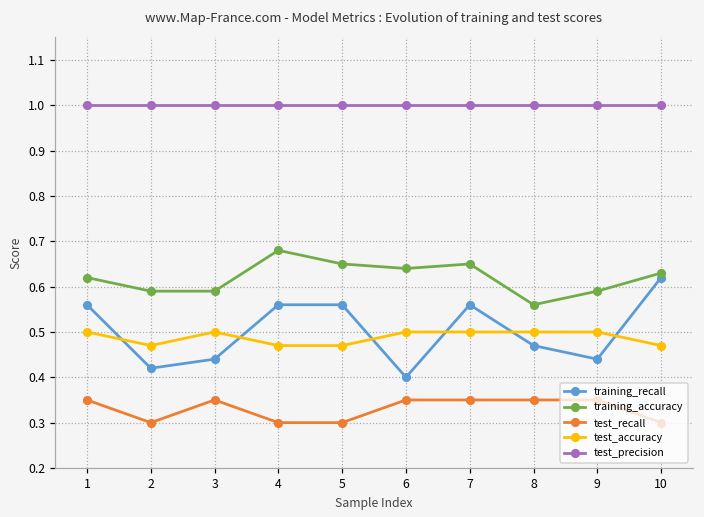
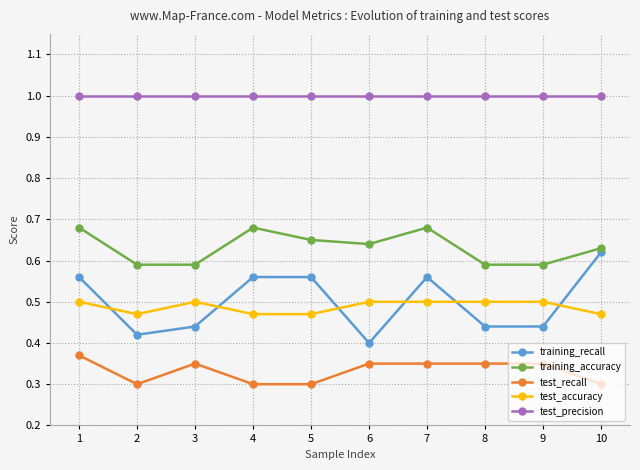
  {
    "training_recall": {
      "1": 0.56,
      "2": 0.42,
      "3": 0.44,
      "4": 0.56,
      "5": 0.56,
      "6": 0.40,
      "7": 0.56,
-     "8": 0.47,
+     "8": 0.44,
      "9": 0.44,
      "10": 0.62
    },
    "training_accuracy": {
-     "1": 0.62,
+     "1": 0.68,
      "2": 0.59,
      "3": 0.59,
      "4": 0.68,
      "5": 0.65,
      "6": 0.64,
-     "7": 0.65,
-     "8": 0.56,
+     "7": 0.68,
+     "8": 0.59,
      "9": 0.59,
      "10": 0.63
    },
    "test_recall": {
-     "1": 0.35,
+     "1": 0.37,
      "2": 0.30,
      "3": 0.35,
      "4": 0.30,
      "5": 0.30,
      "6": 0.35,
      "7": 0.35,
      "8": 0.35
    },
    "test_accuracy": {
      "1": 0.50,
      "2": 0.47,
      "3": 0.50,
      "4": 0.47,
      "5": 0.47,
      "6": 0.50,
      "7": 0.50,
      "8": 0.50,
      "9": 0.50,
      "10": 0.47
    },
    "test_precision": {
      "1": 1.00,
      "2": 1.00,
      "3": 1.00,
      "4": 1.00,
      "5": 1.00,
      "6": 1.00,
      "7": 1.00,
      "8": 1.00,
      "9": 1.00,
      "10": 1.00
    }
  }
